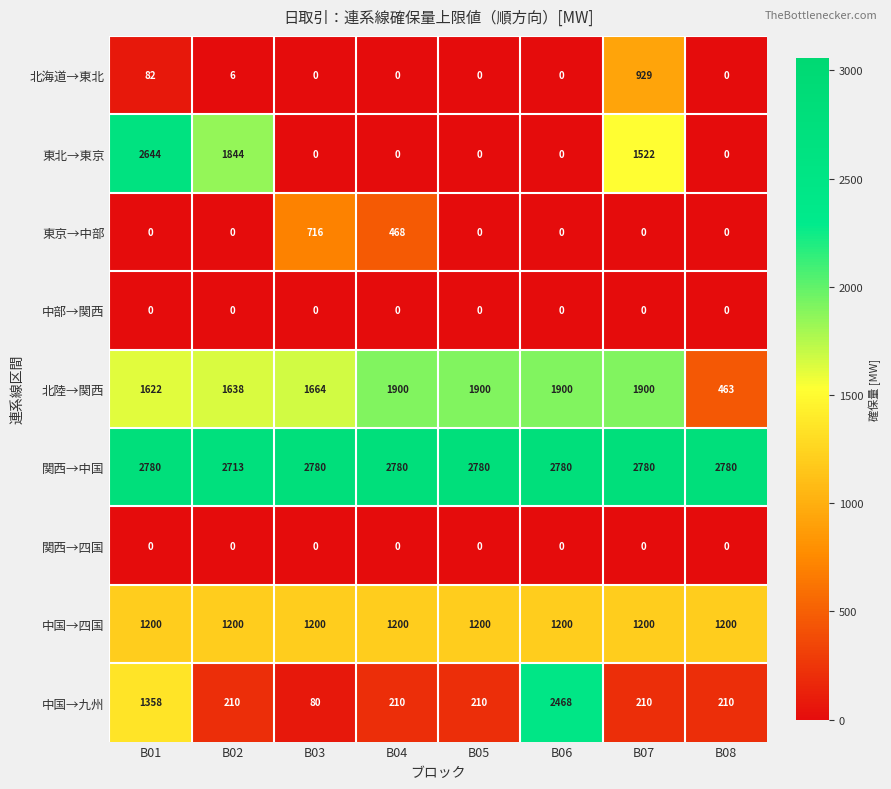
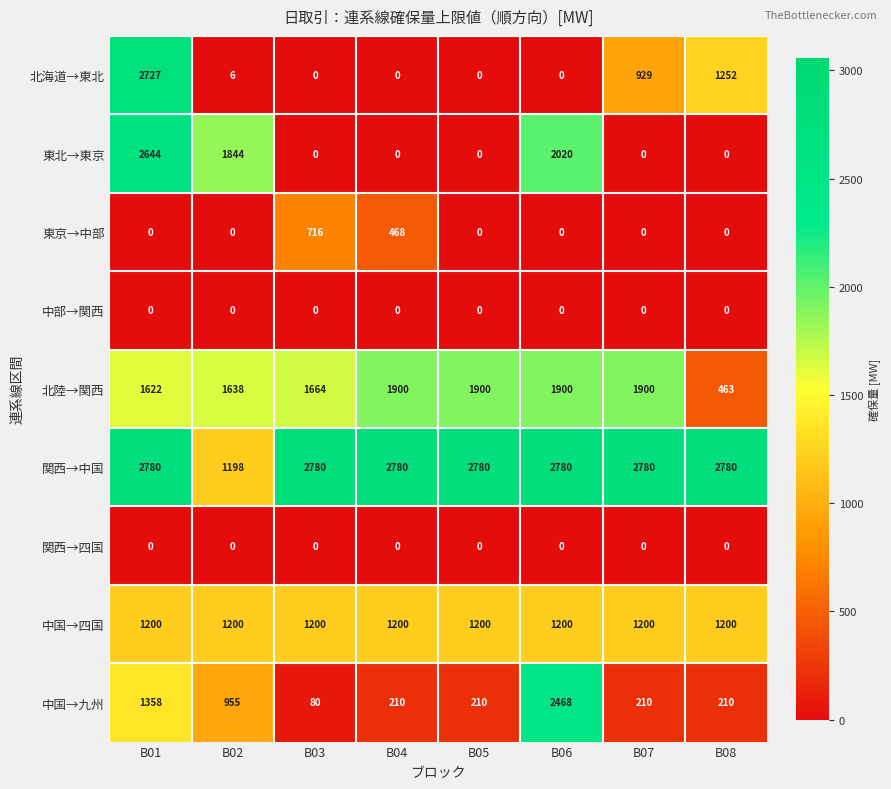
  {
    "北海道→東北": {
-     "B01": 82,
+     "B01": 2727,
      "B02": 6,
      "B03": 0,
      "B04": 0,
      "B05": 0,
      "B06": 0,
      "B07": 929,
-     "B08": 0
+     "B08": 1252
    },
    "東北→東京": {
      "B01": 2644,
      "B02": 1844,
      "B03": 0,
      "B04": 0,
      "B05": 0,
-     "B06": 0,
-     "B07": 1522,
+     "B06": 2020,
+     "B07": 0,
      "B08": 0
    },
    "東京→中部": {
      "B01": 0,
      "B02": 0,
      "B03": 716,
      "B04": 468,
      "B05": 0,
      "B06": 0,
      "B07": 0,
      "B08": 0
    },
    "中部→関西": {
      "B01": 0,
      "B02": 0,
      "B03": 0,
      "B04": 0,
      "B05": 0,
      "B06": 0,
      "B07": 0,
      "B08": 0
    },
    "北陸→関西": {
      "B01": 1622,
      "B02": 1638,
      "B03": 1664,
      "B04": 1900,
      "B05": 1900,
      "B06": 1900,
      "B07": 1900,
      "B08": 463
    },
    "関西→中国": {
      "B01": 2780,
-     "B02": 2713,
+     "B02": 1198,
      "B03": 2780,
      "B04": 2780,
      "B05": 2780,
      "B06": 2780,
      "B07": 2780,
      "B08": 2780
    },
    "関西→四国": {
      "B01": 0,
      "B02": 0,
      "B03": 0,
      "B04": 0,
      "B05": 0,
      "B06": 0,
      "B07": 0,
      "B08": 0
    },
    "中国→四国": {
      "B01": 1200,
      "B02": 1200,
      "B03": 1200,
      "B04": 1200,
      "B05": 1200,
      "B06": 1200,
      "B07": 1200,
      "B08": 1200
    },
    "中国→九州": {
      "B01": 1358,
-     "B02": 210,
+     "B02": 955,
      "B03": 80,
      "B04": 210,
      "B05": 210,
      "B06": 2468,
      "B07": 210,
      "B08": 210
    }
  }
